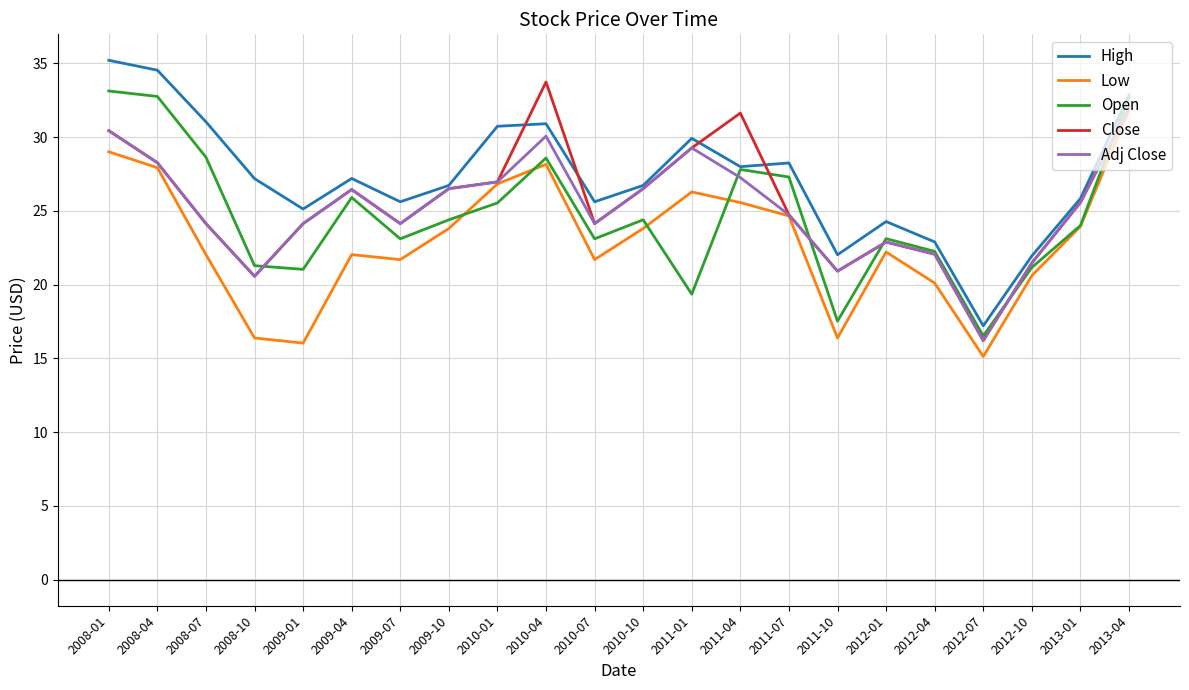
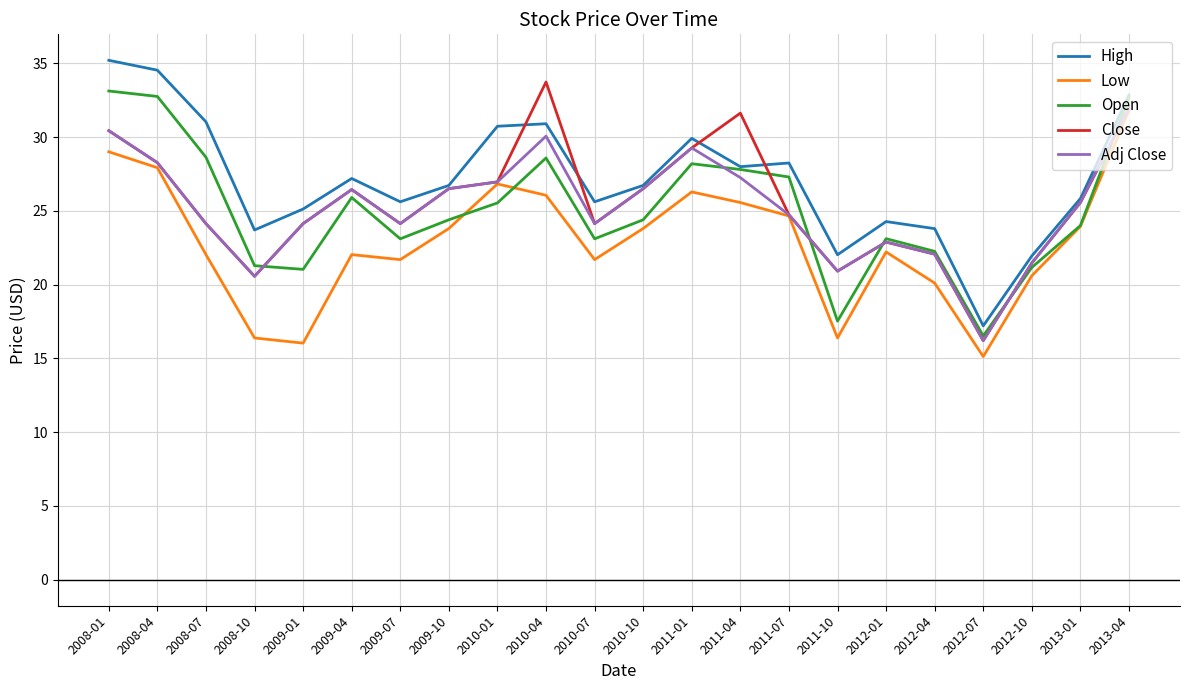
  {
    "High": {
      "2008-01": 35.2,
      "2008-04": 34.5,
      "2008-07": 31.0,
-     "2008-10": 27.2,
+     "2008-10": 23.7,
      "2009-01": 25.1,
      "2009-04": 27.2,
      "2009-07": 25.6,
      "2009-10": 26.7,
      "2010-01": 30.7,
      "2010-04": 30.9,
      "2010-07": 25.6,
      "2010-10": 26.7,
      "2011-01": 29.9,
      "2011-04": 28.0,
      "2011-07": 28.3,
      "2011-10": 22.0,
      "2012-01": 24.3,
-     "2012-04": 22.9,
+     "2012-04": 23.8,
      "2012-07": 17.2,
      "2012-10": 22.0,
      "2013-01": 25.8
    },
    "Low": {
      "2008-01": 29.0,
      "2008-04": 27.9,
      "2008-07": 22.0,
      "2008-10": 16.4,
      "2009-01": 16.0,
      "2009-04": 22.0,
      "2009-07": 21.7,
      "2009-10": 23.8,
-     "2010-04": 28.2,
+     "2010-04": 26.1,
      "2010-07": 21.7,
      "2010-10": 23.8,
      "2011-01": 26.3,
      "2011-04": 25.6,
      "2011-10": 16.4,
      "2012-01": 22.2,
      "2012-04": 20.1,
      "2012-07": 15.1,
      "2012-10": 20.6
    },
    "Open": {
      "2008-01": 33.1,
      "2008-04": 32.8,
      "2008-07": 28.6,
      "2008-10": 21.3,
      "2009-01": 21.0,
      "2009-04": 25.9,
      "2009-07": 23.1,
      "2009-10": 24.4,
      "2010-01": 25.5,
      "2010-04": 28.6,
      "2010-07": 23.1,
      "2010-10": 24.4,
-     "2011-01": 19.4,
+     "2011-01": 28.2,
      "2011-04": 27.8,
      "2011-07": 27.3,
      "2011-10": 17.5,
      "2012-01": 23.1,
      "2012-04": 22.3,
      "2012-07": 16.5,
      "2012-10": 21.2
    },
    "Close": {
      "2010-04": 33.7,
      "2011-04": 31.6
    },
    "Adj Close": {
      "2010-04": 30.1,
      "2011-04": 27.3
    }
  }
